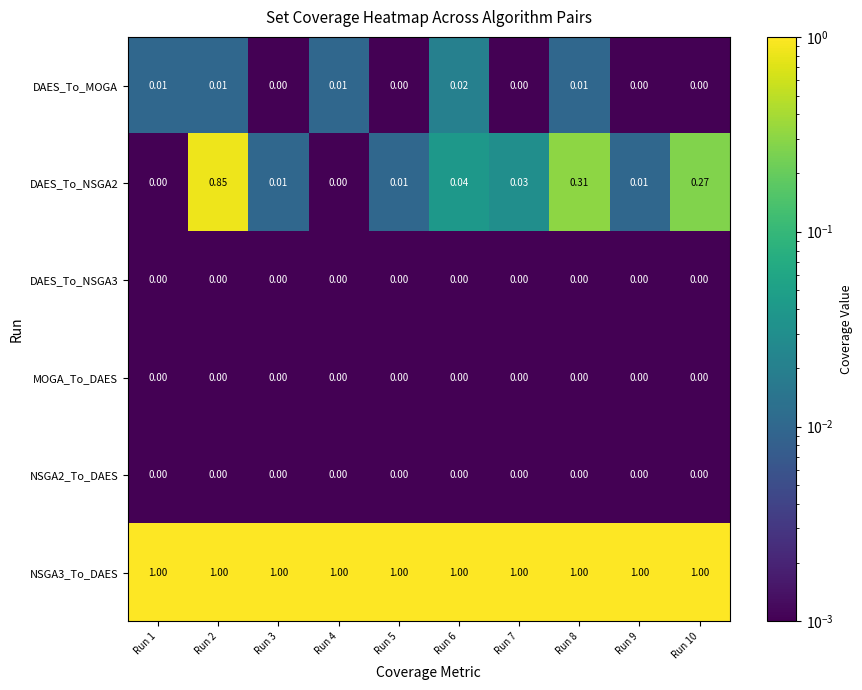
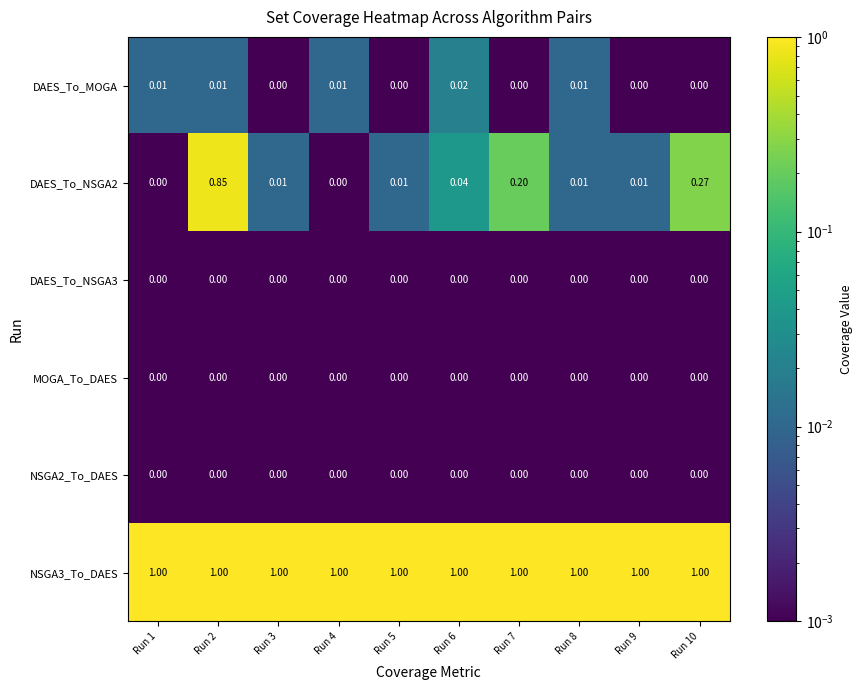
  {
    "DAES_To_MOGA": {
      "Run 1": 0.01,
      "Run 2": 0.01,
      "Run 3": 0.00,
      "Run 4": 0.01,
      "Run 5": 0.00,
      "Run 6": 0.02,
      "Run 7": 0.00,
      "Run 8": 0.01,
      "Run 9": 0.00,
      "Run 10": 0.00
    },
    "DAES_To_NSGA2": {
      "Run 1": 0.00,
      "Run 2": 0.85,
      "Run 3": 0.01,
      "Run 4": 0.00,
      "Run 5": 0.01,
      "Run 6": 0.04,
-     "Run 7": 0.03,
-     "Run 8": 0.31,
+     "Run 7": 0.20,
+     "Run 8": 0.01,
      "Run 9": 0.01,
      "Run 10": 0.27
    },
    "DAES_To_NSGA3": {
      "Run 1": 0.00,
      "Run 2": 0.00,
      "Run 3": 0.00,
      "Run 4": 0.00,
      "Run 5": 0.00,
      "Run 6": 0.00,
      "Run 7": 0.00,
      "Run 8": 0.00,
      "Run 9": 0.00,
      "Run 10": 0.00
    },
    "MOGA_To_DAES": {
      "Run 1": 0.00,
      "Run 2": 0.00,
      "Run 3": 0.00,
      "Run 4": 0.00,
      "Run 5": 0.00,
      "Run 6": 0.00,
      "Run 7": 0.00,
      "Run 8": 0.00,
      "Run 9": 0.00,
      "Run 10": 0.00
    },
    "NSGA2_To_DAES": {
      "Run 1": 0.00,
      "Run 2": 0.00,
      "Run 3": 0.00,
      "Run 4": 0.00,
      "Run 5": 0.00,
      "Run 6": 0.00,
      "Run 7": 0.00,
      "Run 8": 0.00,
      "Run 9": 0.00,
      "Run 10": 0.00
    },
    "NSGA3_To_DAES": {
      "Run 1": 1.00,
      "Run 2": 1.00,
      "Run 3": 1.00,
      "Run 4": 1.00,
      "Run 5": 1.00,
      "Run 6": 1.00,
      "Run 7": 1.00,
      "Run 8": 1.00,
      "Run 9": 1.00,
      "Run 10": 1.00
    }
  }
